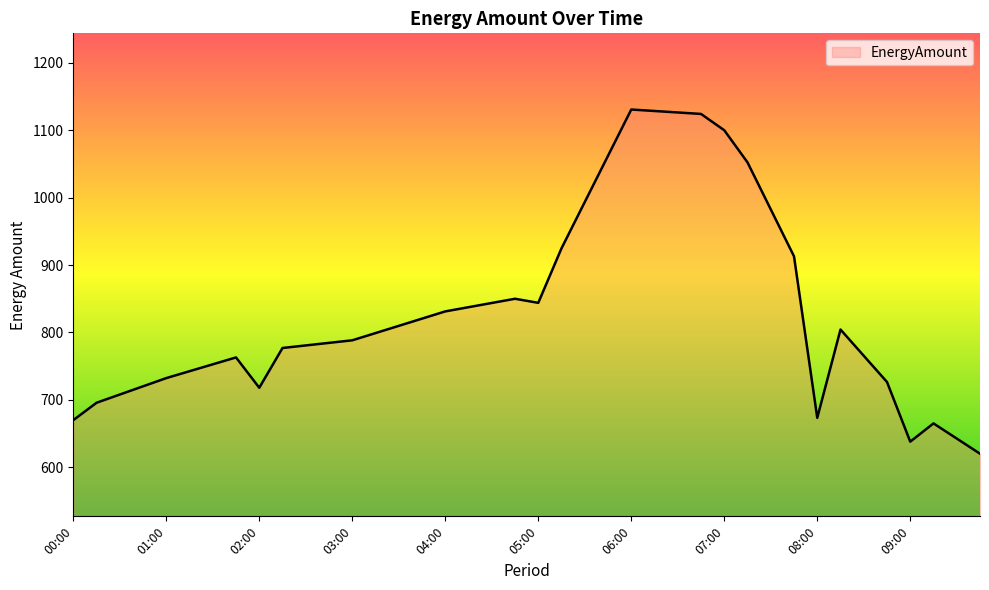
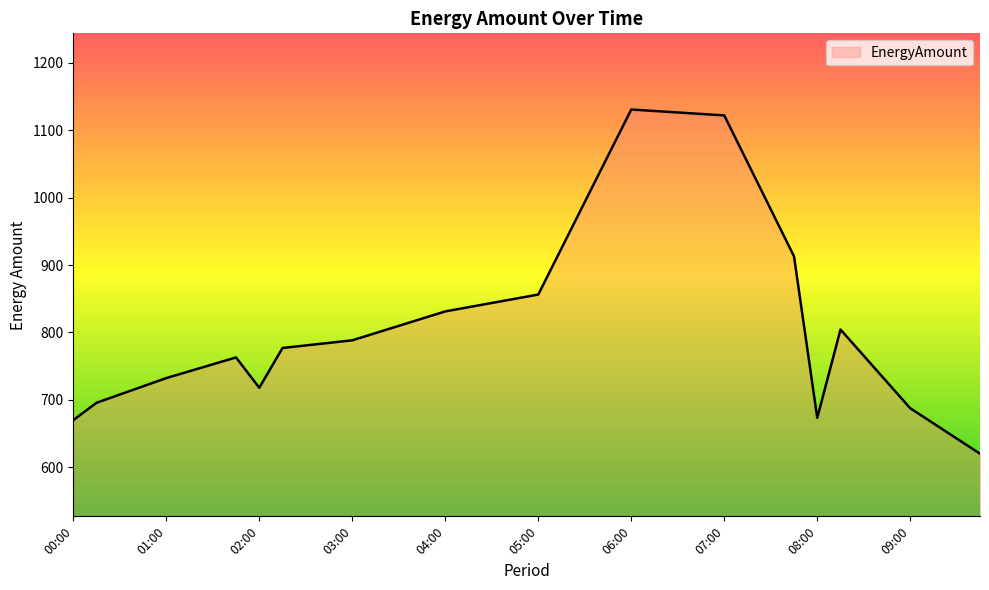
  {
    "00:00": 670,
    "01:00": 730,
    "02:00": 720,
    "03:00": 790,
    "04:00": 830,
-   "05:00": 840,
+   "05:00": 860,
    "06:00": 1130,
-   "07:00": 1100,
+   "07:00": 1120,
    "08:00": 670,
-   "09:00": 640
+   "09:00": 690
  }
